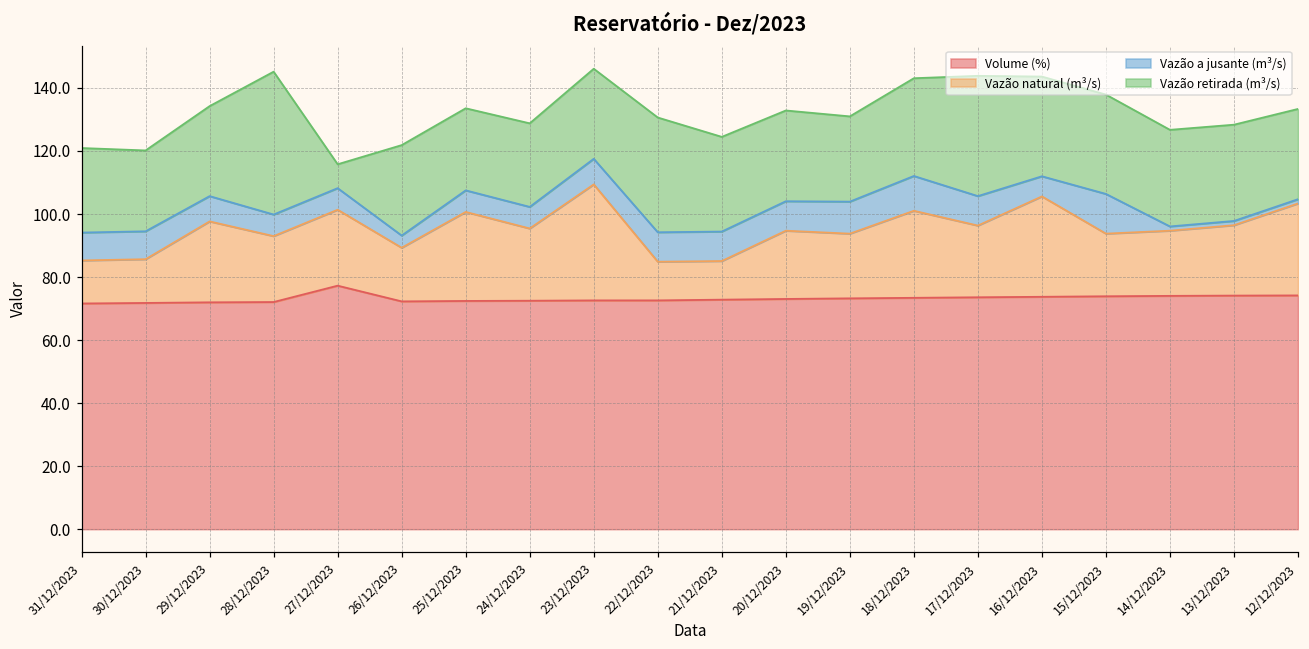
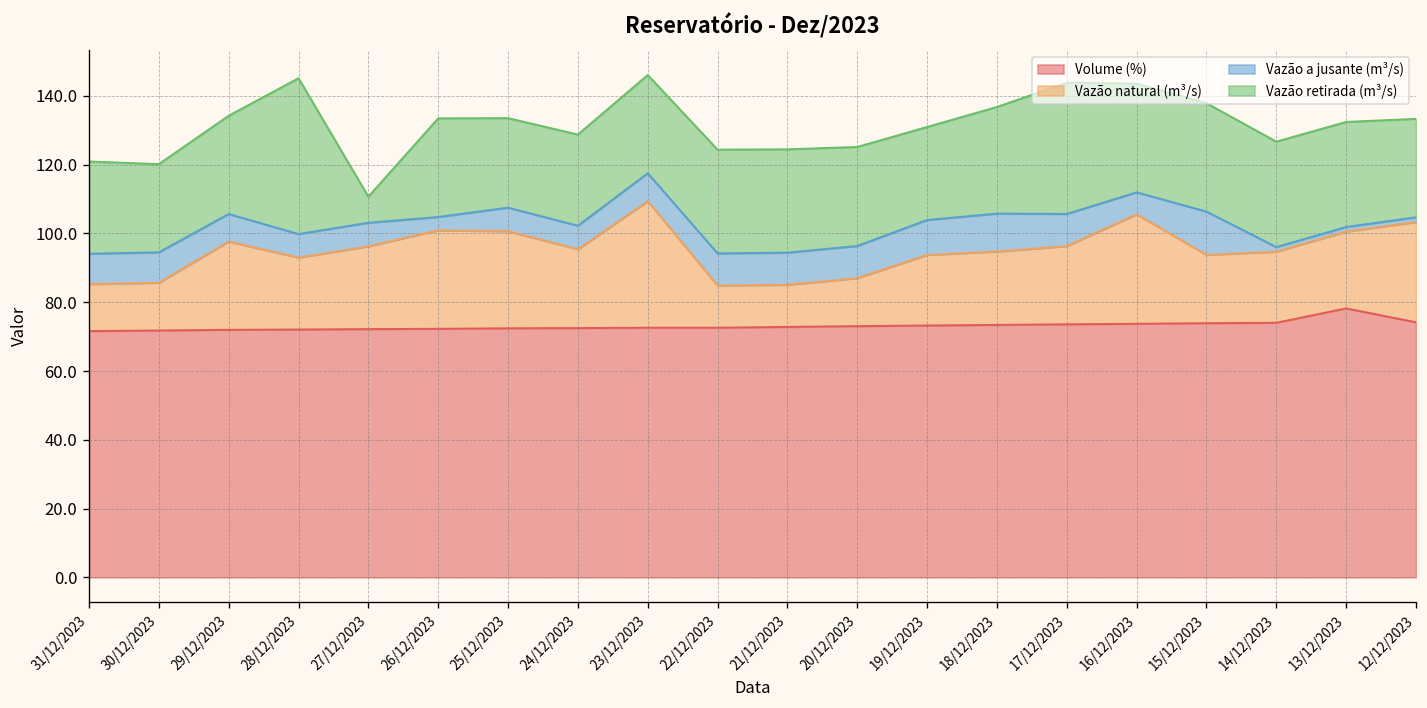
  {
    "Volume (%)": {
      "31/12/2023": 72,
      "30/12/2023": 72,
      "29/12/2023": 72,
      "28/12/2023": 72,
-     "27/12/2023": 77,
+     "27/12/2023": 72,
      "26/12/2023": 72,
      "25/12/2023": 72,
      "24/12/2023": 72,
      "23/12/2023": 73,
      "22/12/2023": 73,
      "21/12/2023": 73,
      "20/12/2023": 73,
      "19/12/2023": 73,
      "18/12/2023": 73,
      "17/12/2023": 74,
      "16/12/2023": 74,
      "15/12/2023": 74,
      "14/12/2023": 74,
-     "13/12/2023": 74,
+     "13/12/2023": 78,
      "12/12/2023": 74
    },
    "Vazão natural (m³/s)": {
      "31/12/2023": 14,
      "30/12/2023": 14,
      "29/12/2023": 26,
      "28/12/2023": 21,
      "27/12/2023": 24,
-     "26/12/2023": 17,
+     "26/12/2023": 29,
      "25/12/2023": 28,
      "24/12/2023": 23,
      "23/12/2023": 37,
      "22/12/2023": 12,
      "21/12/2023": 12,
-     "20/12/2023": 22,
+     "20/12/2023": 14,
      "19/12/2023": 21,
-     "18/12/2023": 28,
+     "18/12/2023": 21,
      "17/12/2023": 23,
      "16/12/2023": 32,
      "15/12/2023": 20,
      "14/12/2023": 21,
      "13/12/2023": 22,
      "12/12/2023": 29
    },
    "Vazão a jusante (m³/s)": {
      "31/12/2023": 9,
      "30/12/2023": 9,
      "29/12/2023": 8,
      "28/12/2023": 7,
      "27/12/2023": 7,
      "26/12/2023": 4,
      "25/12/2023": 7,
      "24/12/2023": 7,
      "23/12/2023": 8,
      "22/12/2023": 9,
      "21/12/2023": 9,
      "20/12/2023": 9,
      "19/12/2023": 10,
      "18/12/2023": 11,
      "17/12/2023": 9,
      "16/12/2023": 6,
      "15/12/2023": 13,
      "14/12/2023": 1,
      "13/12/2023": 1,
      "12/12/2023": 1
    },
    "Vazão retirada (m³/s)": {
      "31/12/2023": 27,
      "30/12/2023": 26,
      "29/12/2023": 29,
      "28/12/2023": 45,
      "27/12/2023": 8,
      "26/12/2023": 29,
      "25/12/2023": 26,
      "24/12/2023": 27,
      "23/12/2023": 29,
-     "22/12/2023": 36,
+     "22/12/2023": 30,
      "21/12/2023": 30,
      "20/12/2023": 29,
      "19/12/2023": 27,
      "18/12/2023": 31,
      "14/12/2023": 31,
      "13/12/2023": 31,
      "12/12/2023": 29
    }
  }
